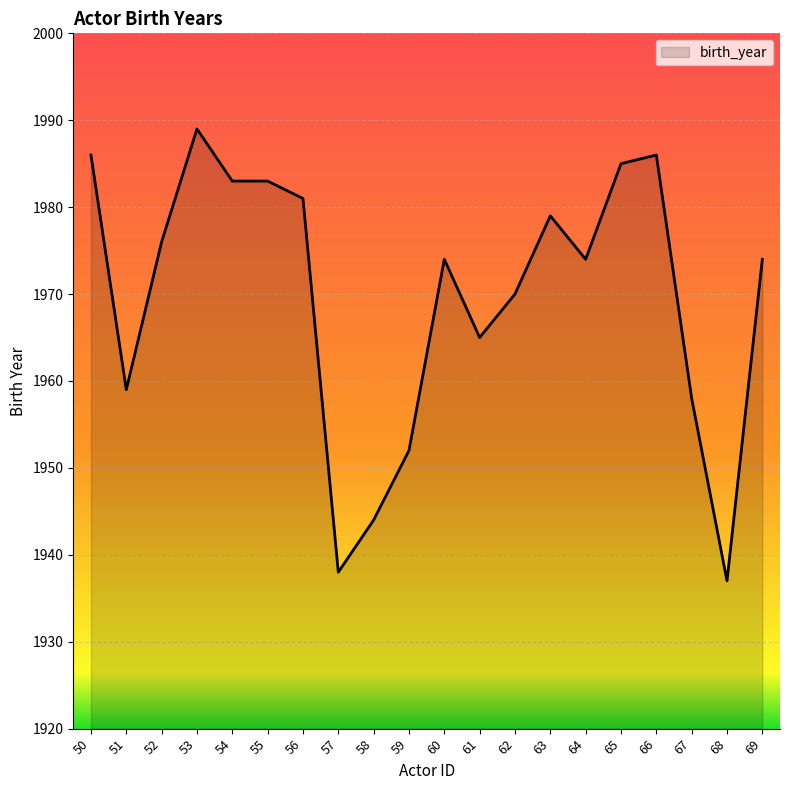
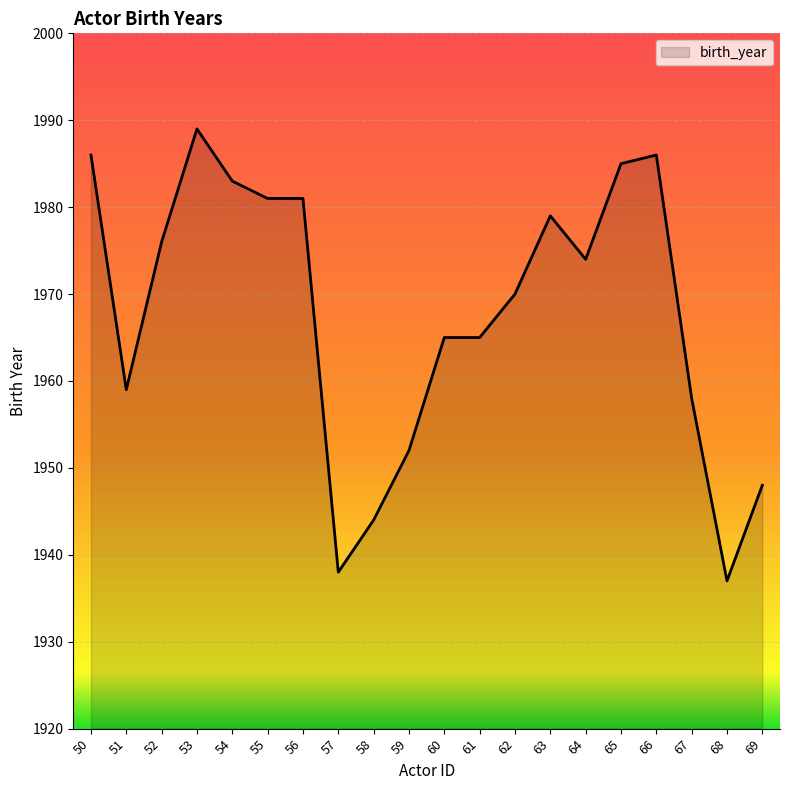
  {
    "50": 1986,
    "51": 1959,
    "52": 1976,
    "53": 1989,
    "54": 1983,
-   "55": 1983,
+   "55": 1981,
    "56": 1981,
    "57": 1938,
    "58": 1944,
    "59": 1952,
-   "60": 1974,
+   "60": 1965,
    "61": 1965,
    "62": 1970,
    "63": 1979,
    "64": 1974,
    "65": 1985,
    "66": 1986,
    "67": 1958,
    "68": 1937,
-   "69": 1974
+   "69": 1948
  }
